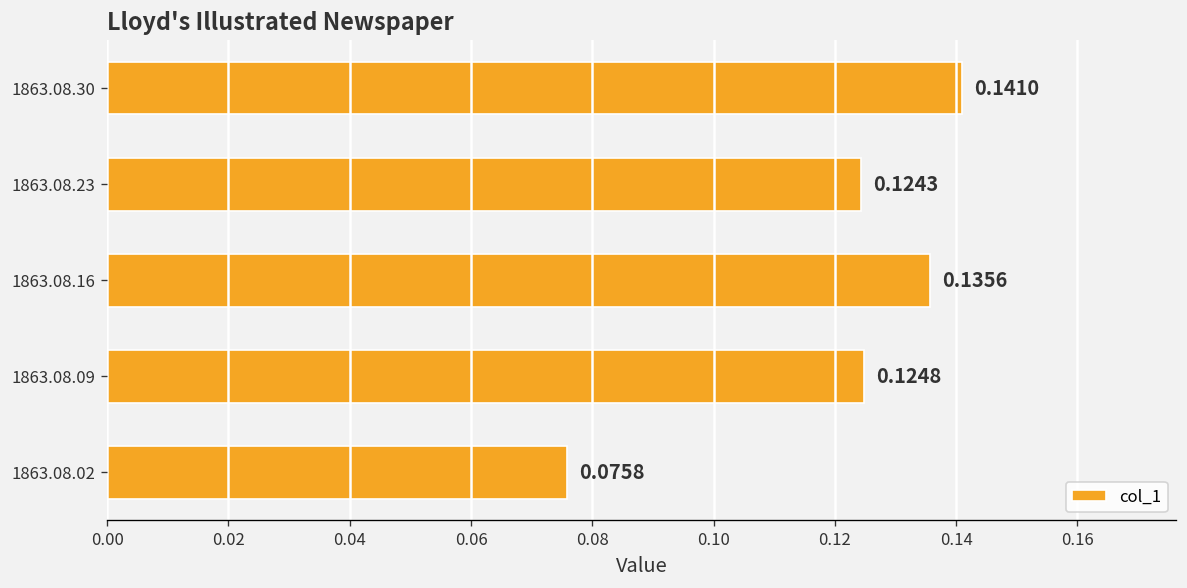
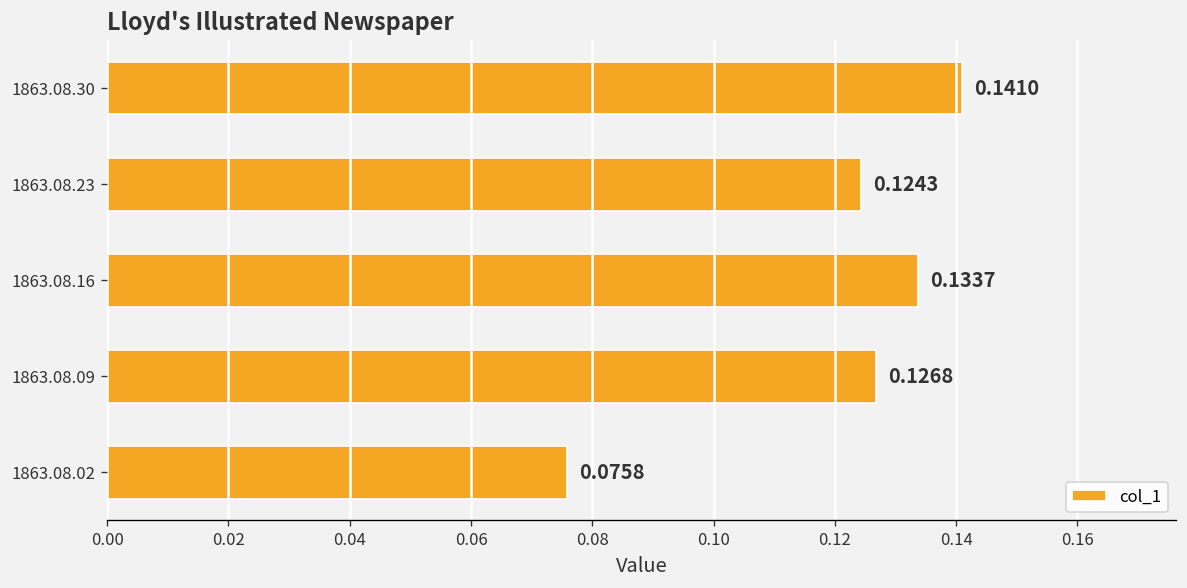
  {
    "1863.08.30": 0.1410,
    "1863.08.23": 0.1243,
-   "1863.08.16": 0.1356,
-   "1863.08.09": 0.1248,
+   "1863.08.16": 0.1337,
+   "1863.08.09": 0.1268,
    "1863.08.02": 0.0758
  }
